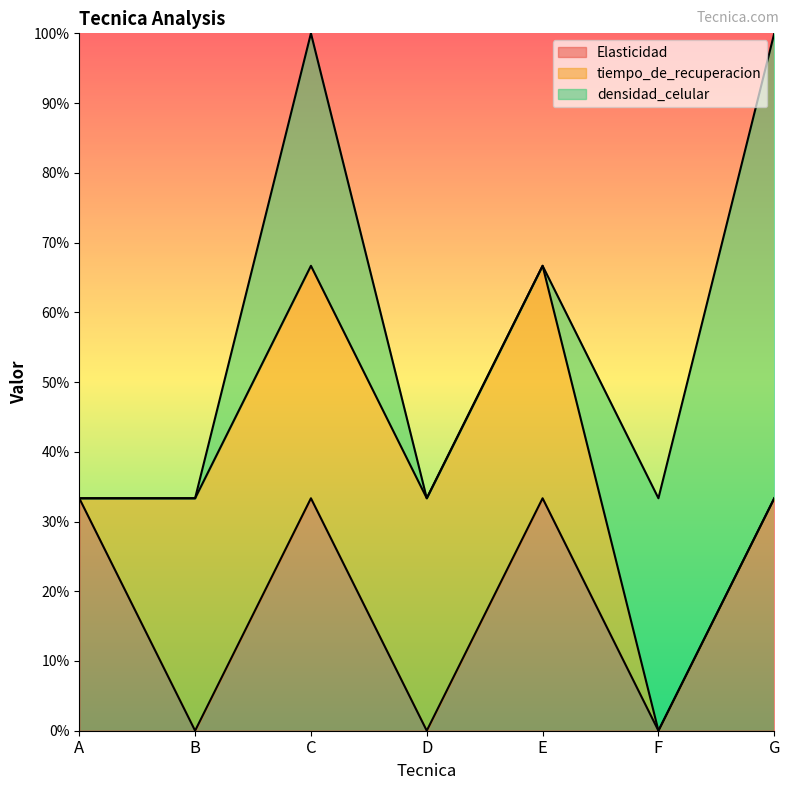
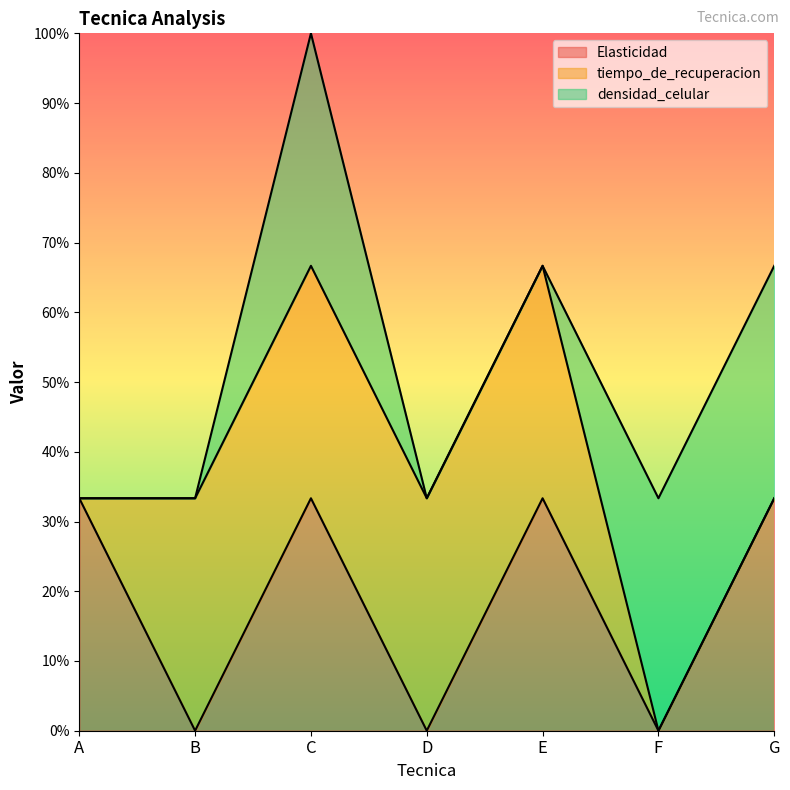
  {
    "Elasticidad": {
      "B": "0%",
      "C": "33%",
      "D": "0%",
      "E": "33%"
    },
    "tiempo_de_recuperacion": {
      "C": "33%"
    },
    "densidad_celular": {
      "C": "33%",
      "F": "33%",
-     "G": "67%"
+     "G": "33%"
    }
  }
